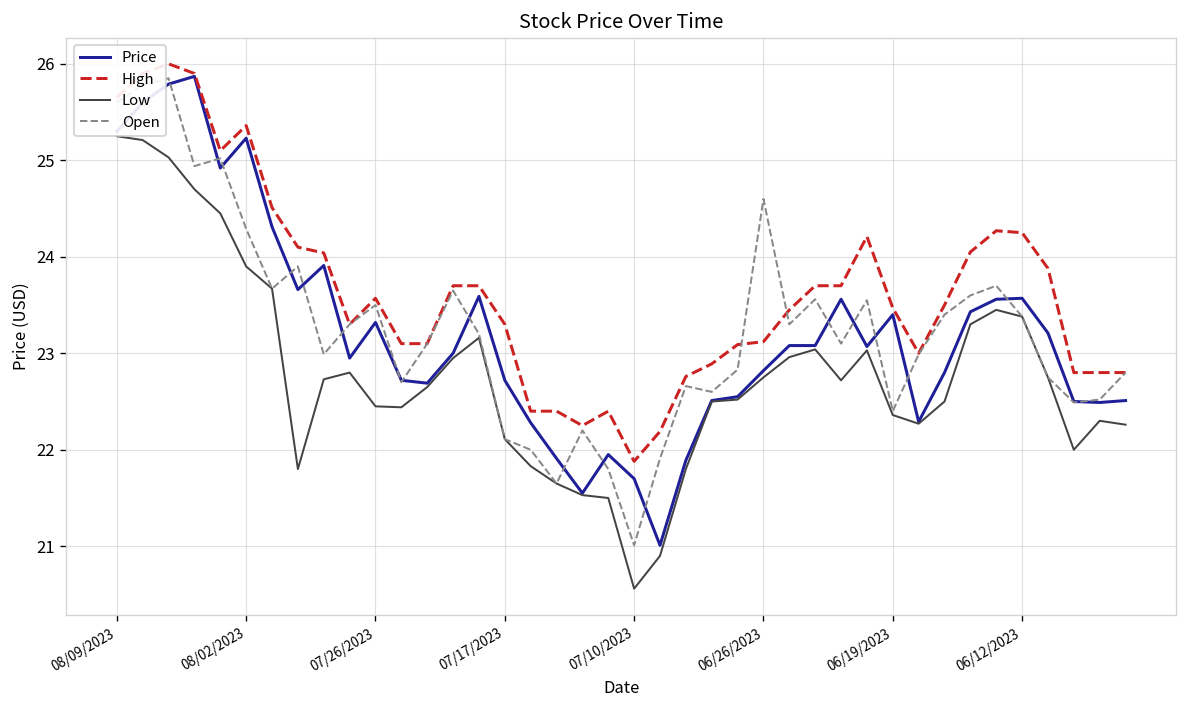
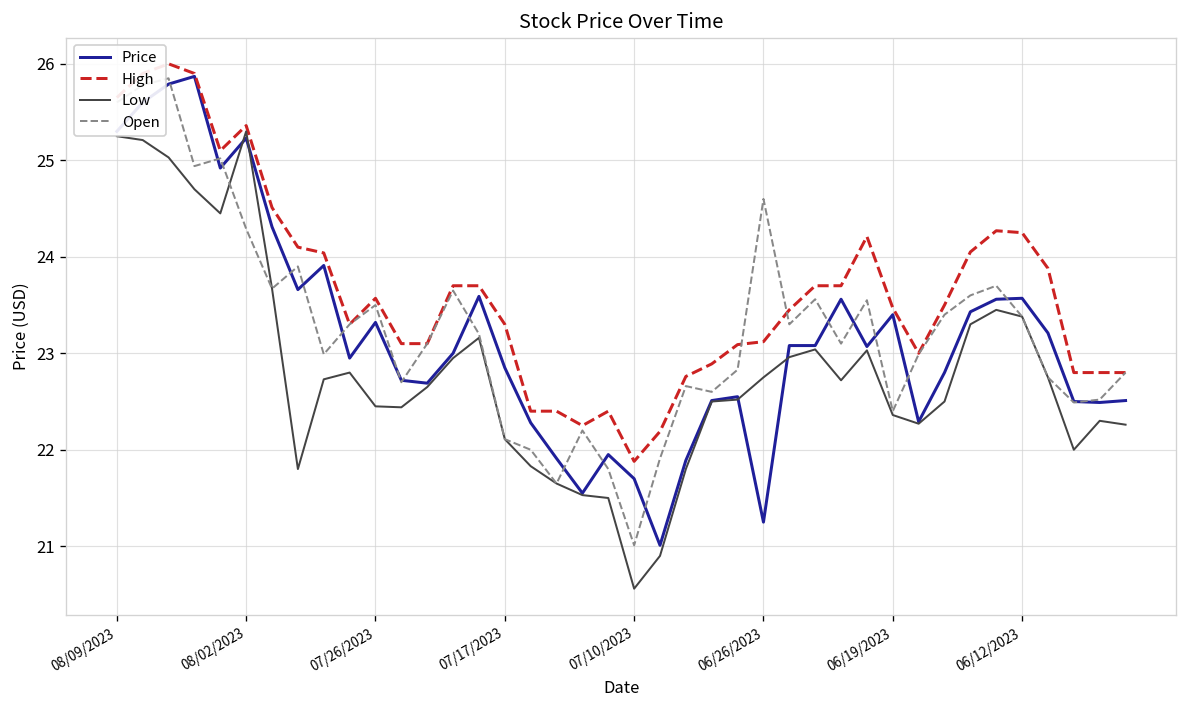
  {
    "Price": {
      "08/02/2023": 25.2,
      "07/26/2023": 23.3,
-     "07/17/2023": 22.7,
+     "07/17/2023": 22.9,
      "07/10/2023": 21.7,
-     "06/26/2023": 22.8,
+     "06/26/2023": 21.3,
      "06/19/2023": 23.4,
      "06/12/2023": 23.6
    },
    "High": {
      "08/02/2023": 25.4,
      "07/26/2023": 23.6,
      "07/17/2023": 23.3,
      "07/10/2023": 21.9,
      "06/26/2023": 23.1,
      "06/19/2023": 23.5,
      "06/12/2023": 24.3
    },
    "Low": {
-     "08/02/2023": 23.9,
+     "08/02/2023": 25.3,
      "07/26/2023": 22.5,
      "07/10/2023": 20.6,
      "06/26/2023": 22.8,
      "06/19/2023": 22.4
    },
    "Open": {
      "08/02/2023": 24.3,
      "07/26/2023": 23.5,
      "07/10/2023": 21.0,
      "06/26/2023": 24.6,
      "06/19/2023": 22.4
    }
  }
